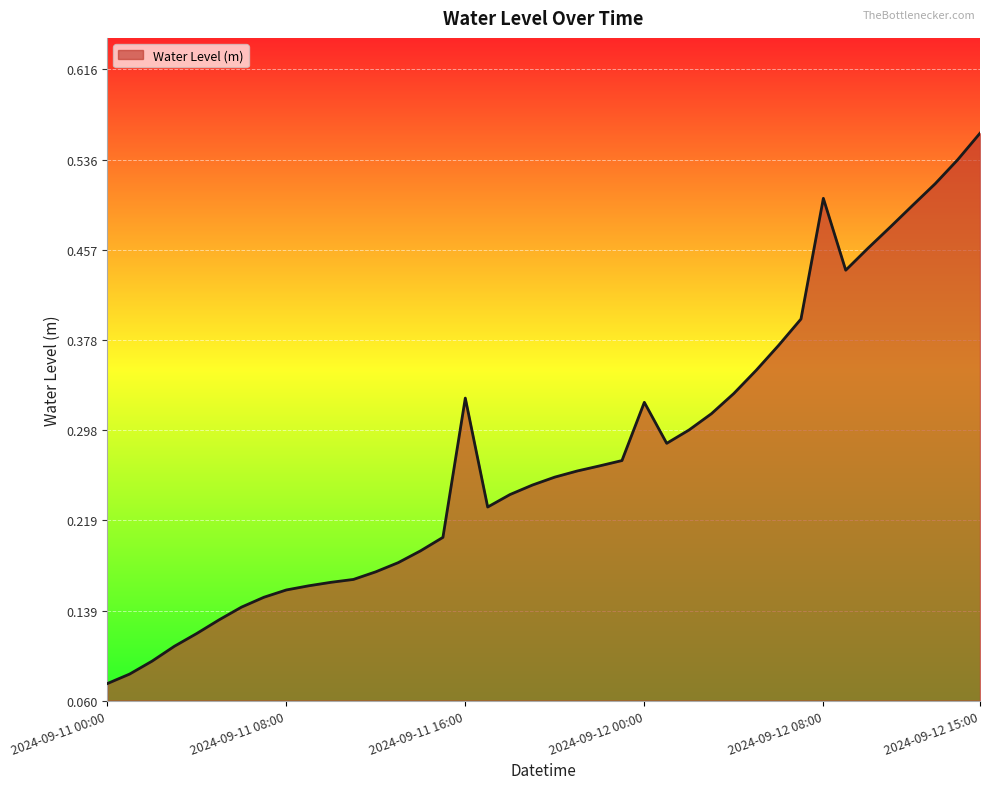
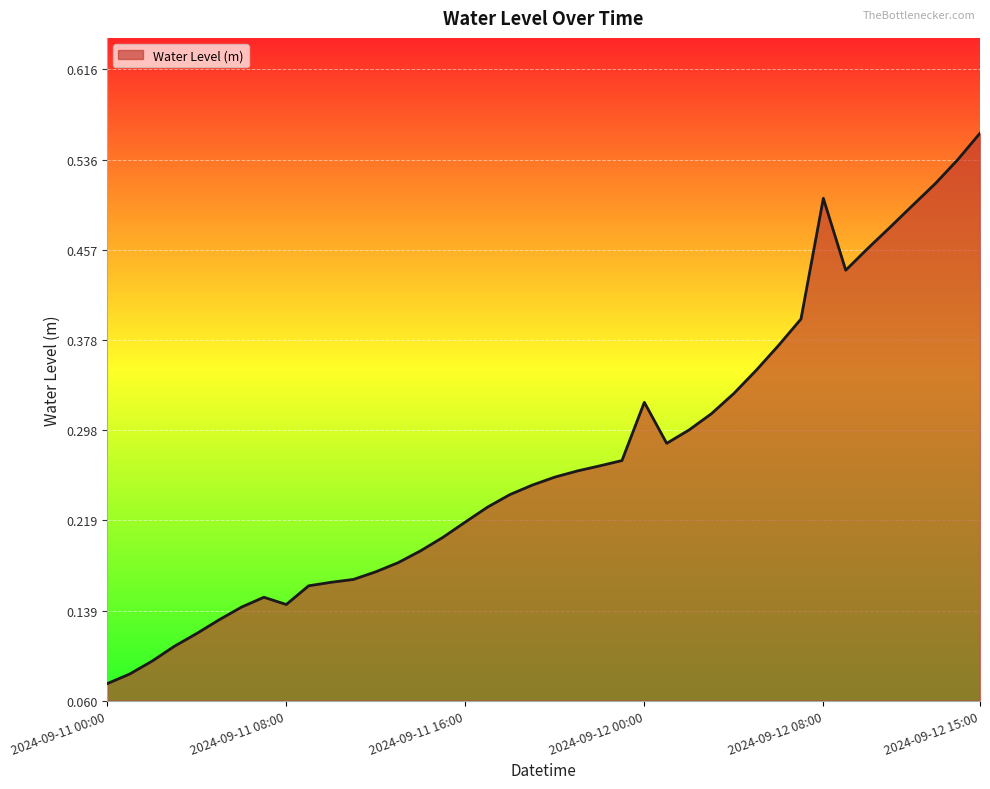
  {
    "2024-09-11 00:00": 0.075,
-   "2024-09-11 08:00": 0.158,
-   "2024-09-11 16:00": 0.327,
+   "2024-09-11 08:00": 0.145,
+   "2024-09-11 16:00": 0.217,
    "2024-09-12 00:00": 0.323,
    "2024-09-12 08:00": 0.502,
    "2024-09-12 15:00": 0.560
  }
